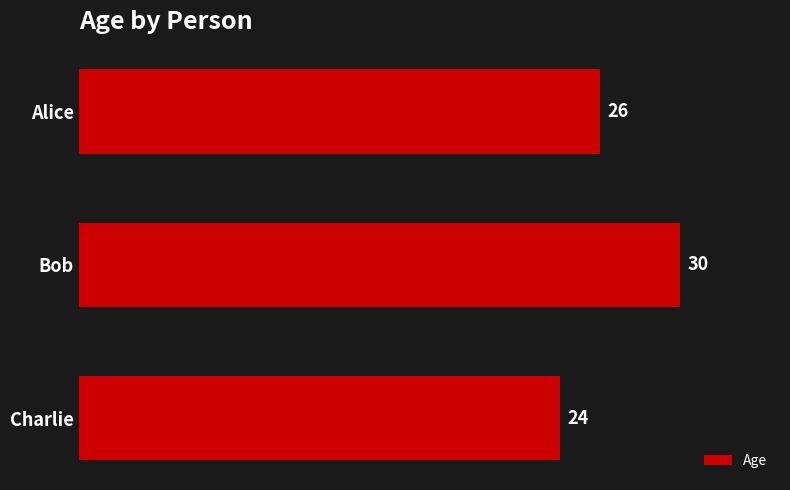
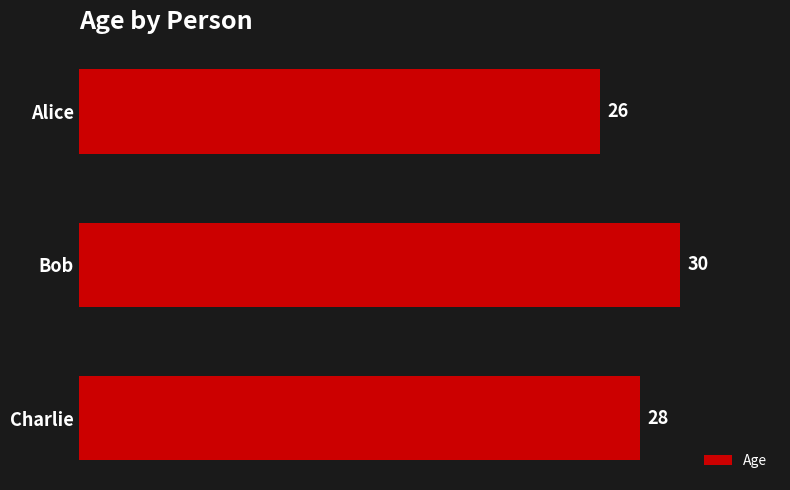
  {
    "Alice": 26,
    "Bob": 30,
-   "Charlie": 24
+   "Charlie": 28
  }
